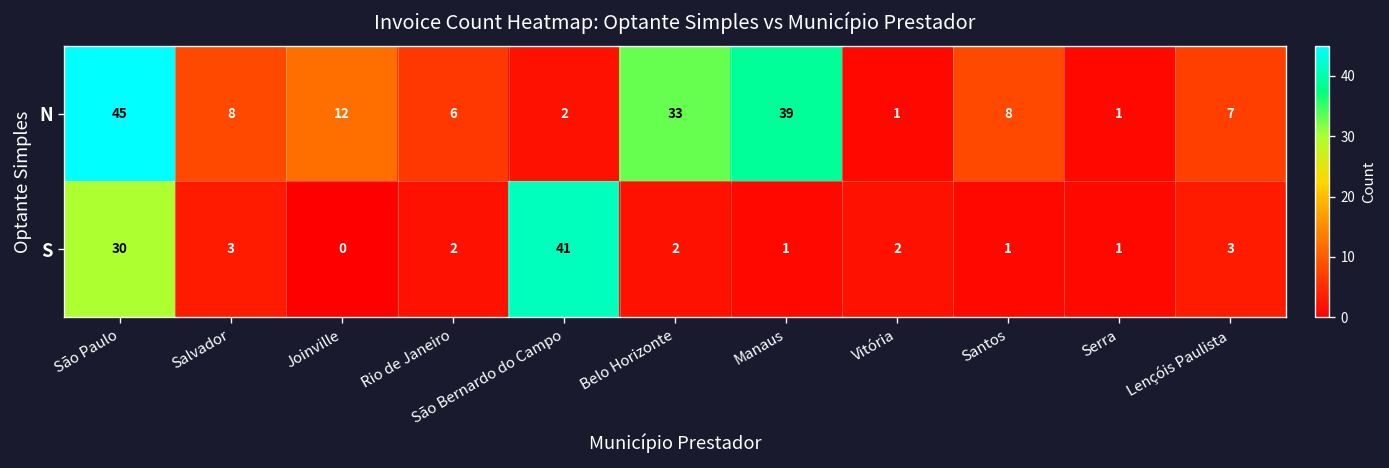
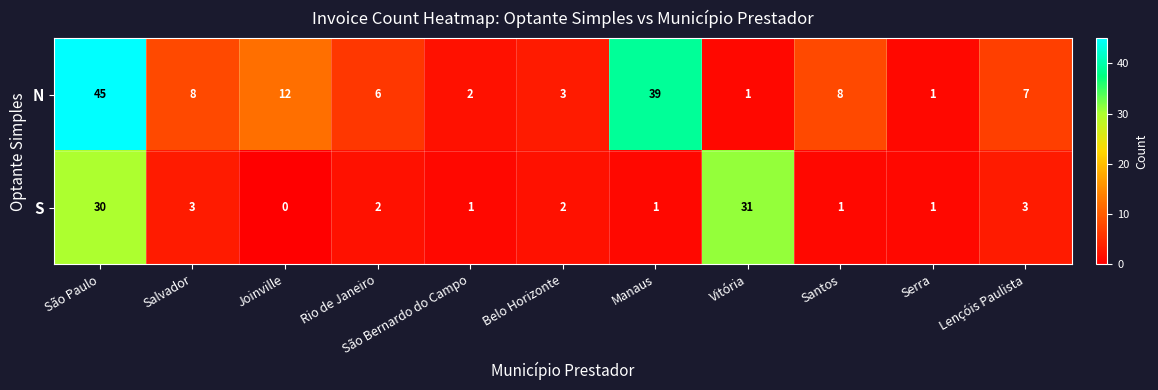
  {
    "N": {
      "São Paulo": 45,
      "Salvador": 8,
      "Joinville": 12,
      "Rio de Janeiro": 6,
      "São Bernardo do Campo": 2,
-     "Belo Horizonte": 33,
+     "Belo Horizonte": 3,
      "Manaus": 39,
      "Vitória": 1,
      "Santos": 8,
      "Serra": 1,
      "Lençóis Paulista": 7
    },
    "S": {
      "São Paulo": 30,
      "Salvador": 3,
      "Joinville": 0,
      "Rio de Janeiro": 2,
-     "São Bernardo do Campo": 41,
+     "São Bernardo do Campo": 1,
      "Belo Horizonte": 2,
      "Manaus": 1,
-     "Vitória": 2,
+     "Vitória": 31,
      "Santos": 1,
      "Serra": 1,
      "Lençóis Paulista": 3
    }
  }
